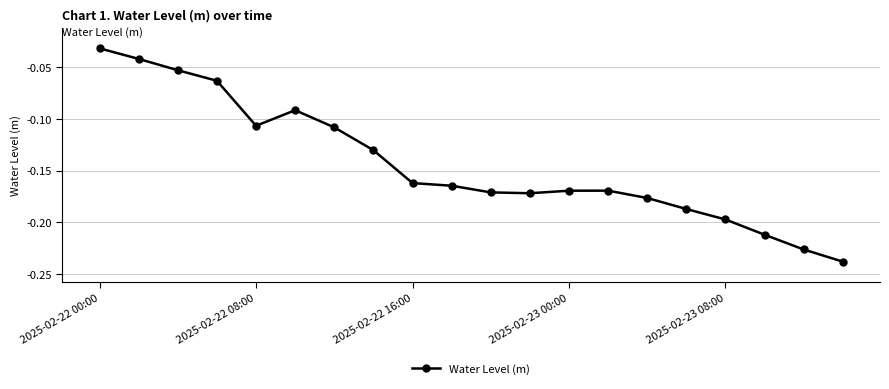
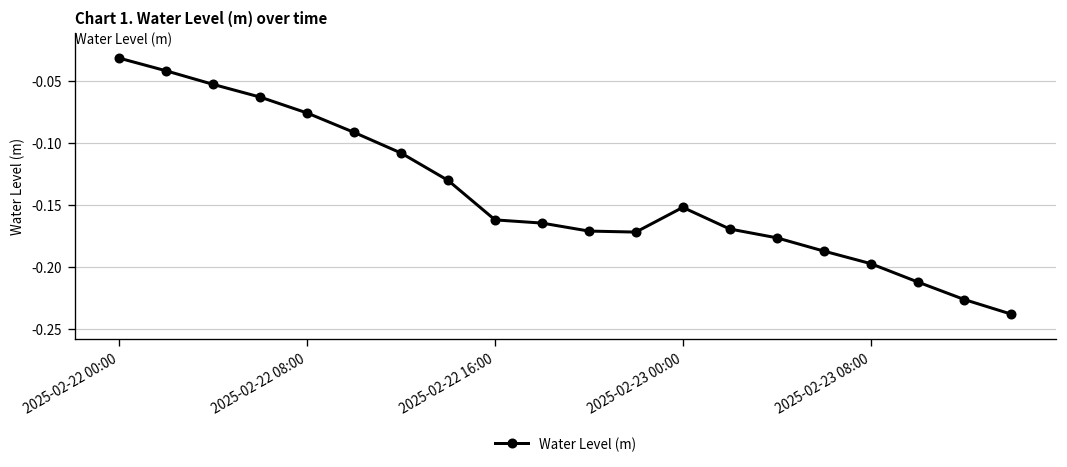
  {
    "2025-02-22 00:00": -0.032,
-   "2025-02-22 08:00": -0.107,
+   "2025-02-22 08:00": -0.076,
    "2025-02-22 16:00": -0.162,
-   "2025-02-23 00:00": -0.170,
+   "2025-02-23 00:00": -0.152,
    "2025-02-23 08:00": -0.197
  }
